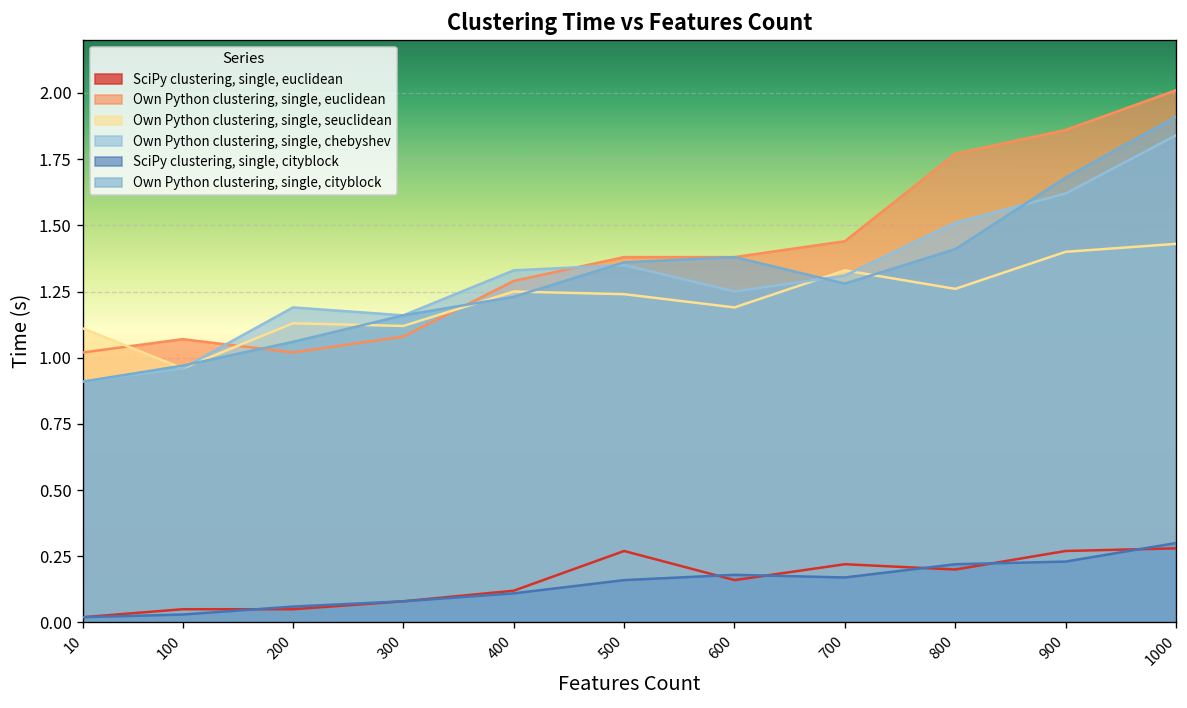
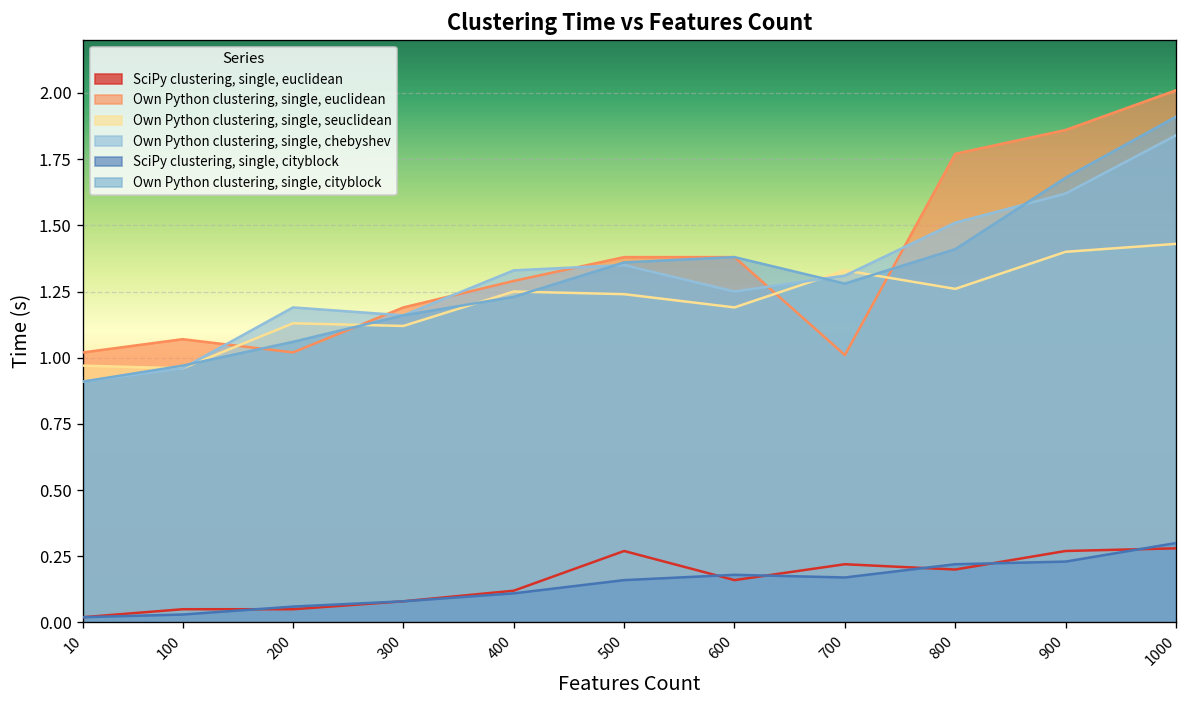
  {
    "SciPy clustering, single, euclidean": {
      "100": 0.05,
      "500": 0.27,
      "600": 0.16,
      "700": 0.22,
      "800": 0.20,
      "900": 0.27,
      "1000": 0.28
    },
    "Own Python clustering, single, euclidean": {
      "10": 1.02,
      "100": 1.07,
      "200": 1.02,
-     "300": 1.08,
+     "300": 1.19,
      "400": 1.29,
      "500": 1.38,
-     "700": 1.44,
+     "700": 1.01,
      "800": 1.77,
      "900": 1.86,
      "1000": 2.01
    },
    "Own Python clustering, single, seuclidean": {
-     "10": 1.11,
+     "10": 0.97,
      "200": 1.13,
      "300": 1.12,
      "400": 1.25,
      "500": 1.24,
      "600": 1.19,
      "700": 1.33,
      "800": 1.26,
      "900": 1.40,
      "1000": 1.43
    },
    "SciPy clustering, single, cityblock": {
      "100": 0.03,
      "500": 0.16,
      "600": 0.18,
      "700": 0.17,
      "800": 0.22,
      "900": 0.23,
      "1000": 0.30
    }
  }
